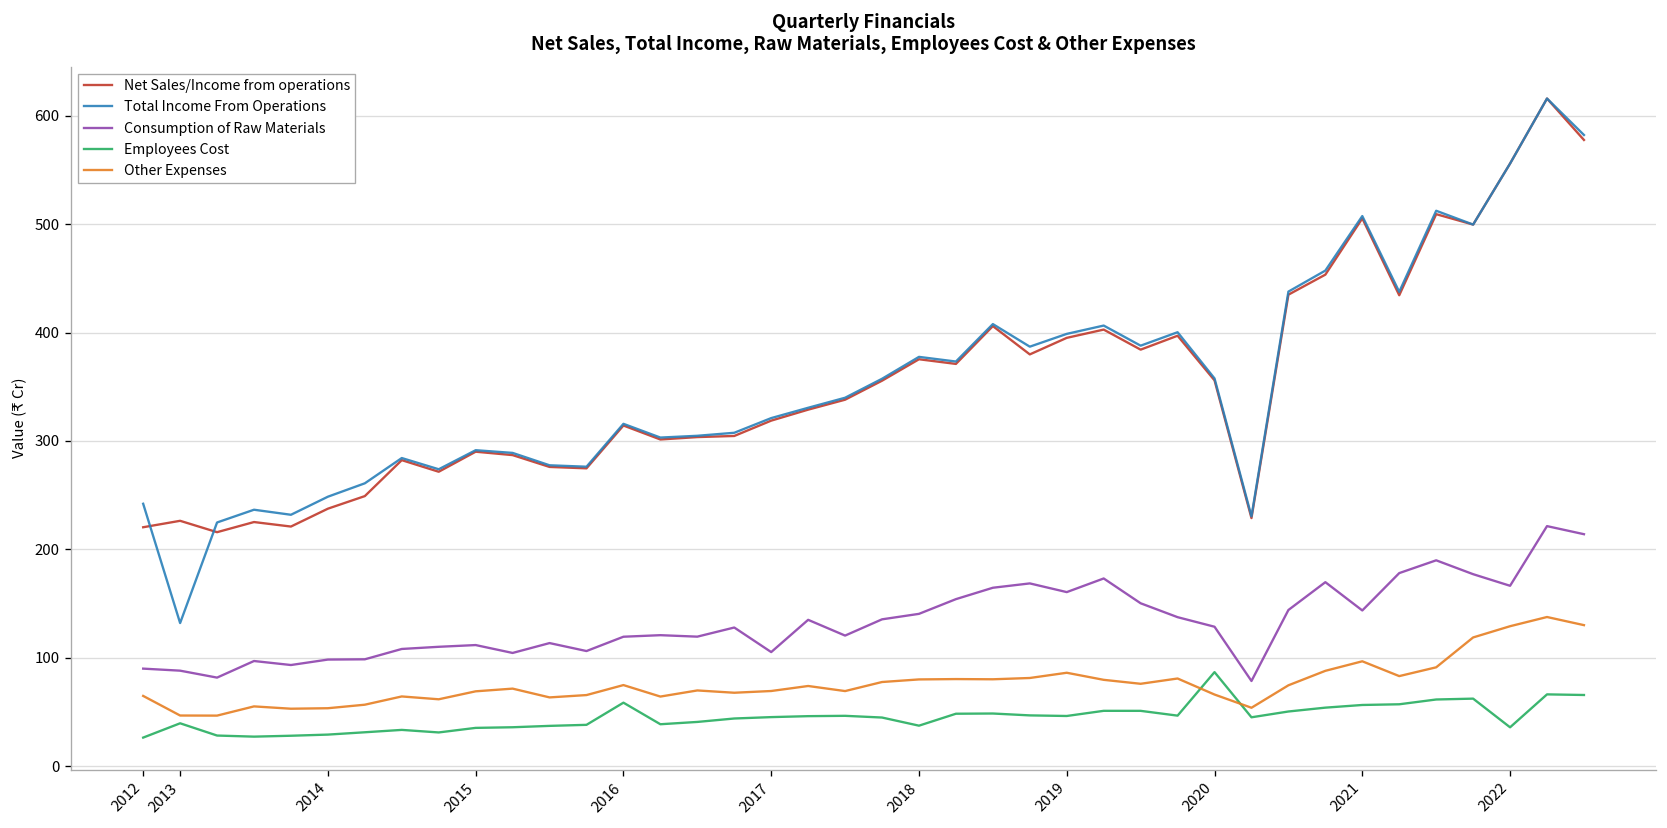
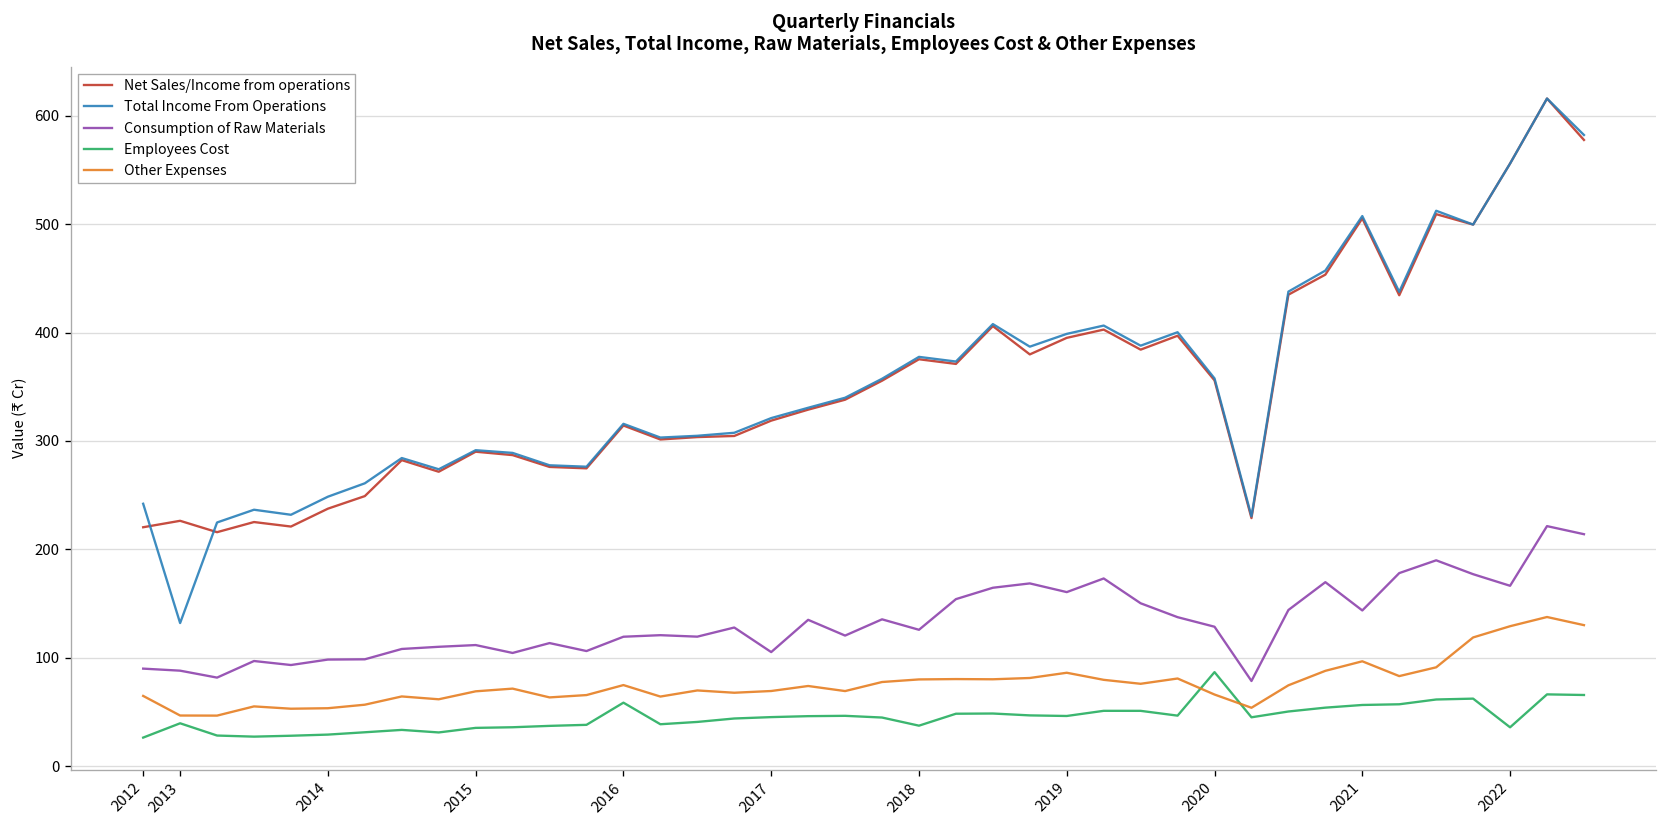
  {
    "Net Sales/Income from operations": {
      "2012": 220,
      "2013": 230,
      "2014": 240,
      "2019": 400
    },
    "Total Income From Operations": {
      "2012": 240,
      "2013": 130,
      "2014": 250,
      "2019": 400
    },
    "Consumption of Raw Materials": {
      "2012": 90,
      "2013": 90,
      "2014": 100,
      "2015": 110,
      "2016": 120,
      "2017": 110,
-     "2018": 140,
+     "2018": 130,
      "2019": 160,
      "2020": 130,
      "2021": 140,
      "2022": 170
    },
    "Employees Cost": {
      "2012": 30,
      "2013": 40,
      "2014": 30,
      "2015": 40,
      "2016": 60,
      "2017": 50,
      "2018": 40,
      "2019": 50,
      "2020": 90,
      "2021": 60,
      "2022": 40
    },
    "Other Expenses": {
      "2012": 60,
      "2013": 50,
      "2014": 50,
      "2015": 70,
      "2016": 70,
      "2017": 70,
      "2018": 80,
      "2019": 90,
      "2020": 70,
      "2021": 100,
      "2022": 130
    }
  }
